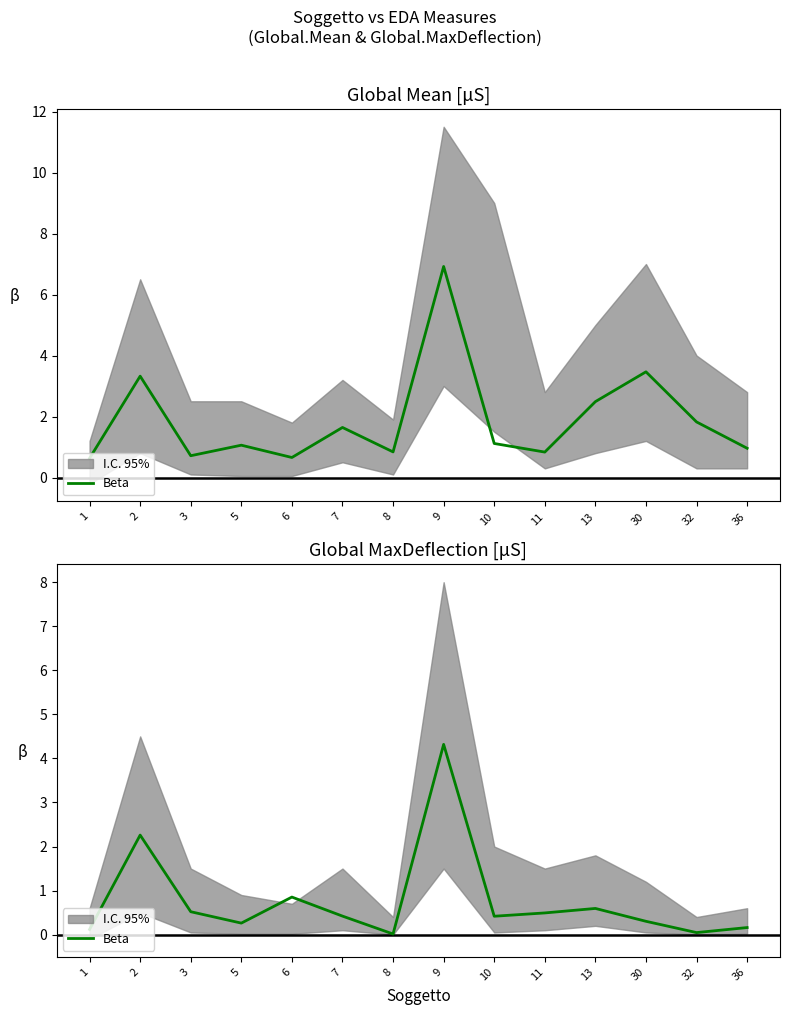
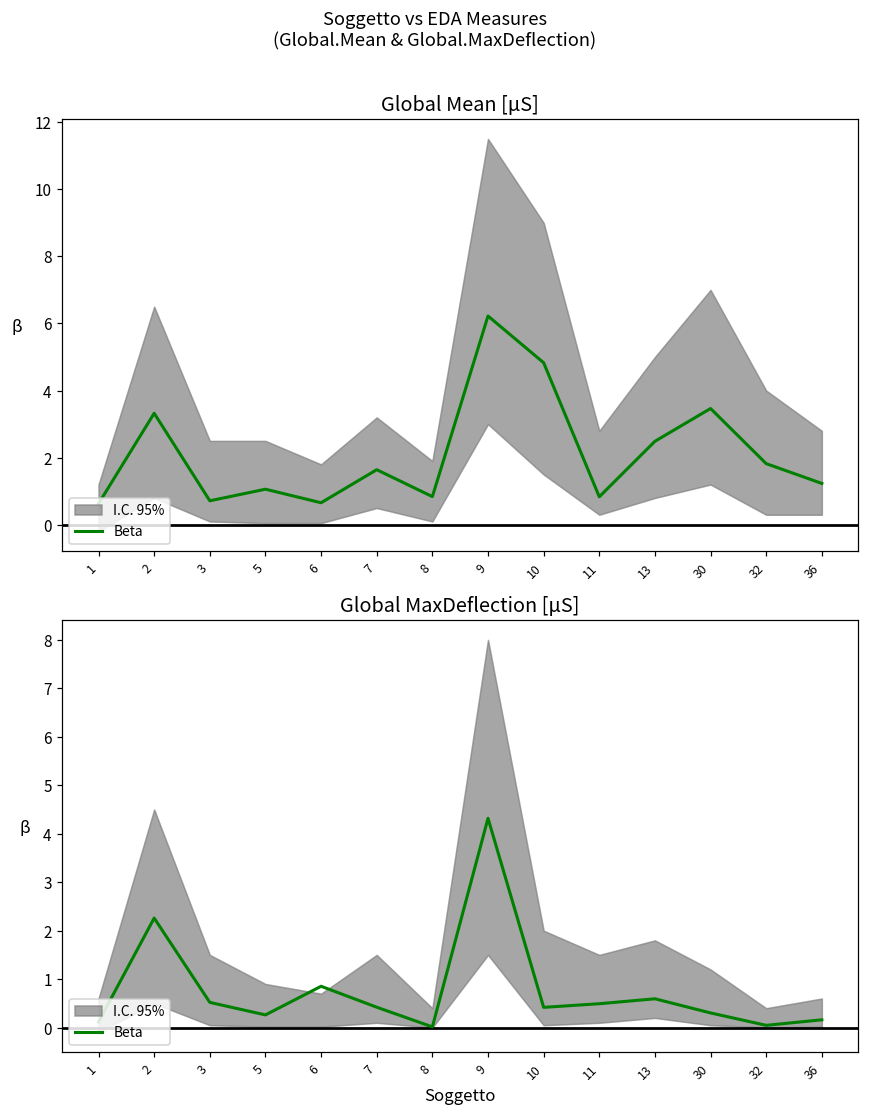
  {
    "Global Mean [μS]": {
      "Beta": {
        "2": 3.3,
        "3": 0.7,
        "5": 1.1,
        "6": 0.7,
        "7": 1.6,
        "8": 0.8,
-       "9": 6.9,
-       "10": 1.1,
+       "9": 6.2,
+       "10": 4.8,
        "11": 0.8,
        "13": 2.5,
        "30": 3.5,
        "32": 1.8,
-       "36": 1.0
+       "36": 1.2
      }
    },
    "Global MaxDeflection [μS]": {
      "Beta": {
        "2": 2.3,
        "3": 0.5,
        "5": 0.3,
        "6": 0.9,
        "7": 0.4,
        "8": 0.0,
        "9": 4.3,
        "10": 0.4,
        "11": 0.5,
        "13": 0.6,
        "30": 0.3,
        "32": 0.0,
        "36": 0.2
      }
    }
  }
